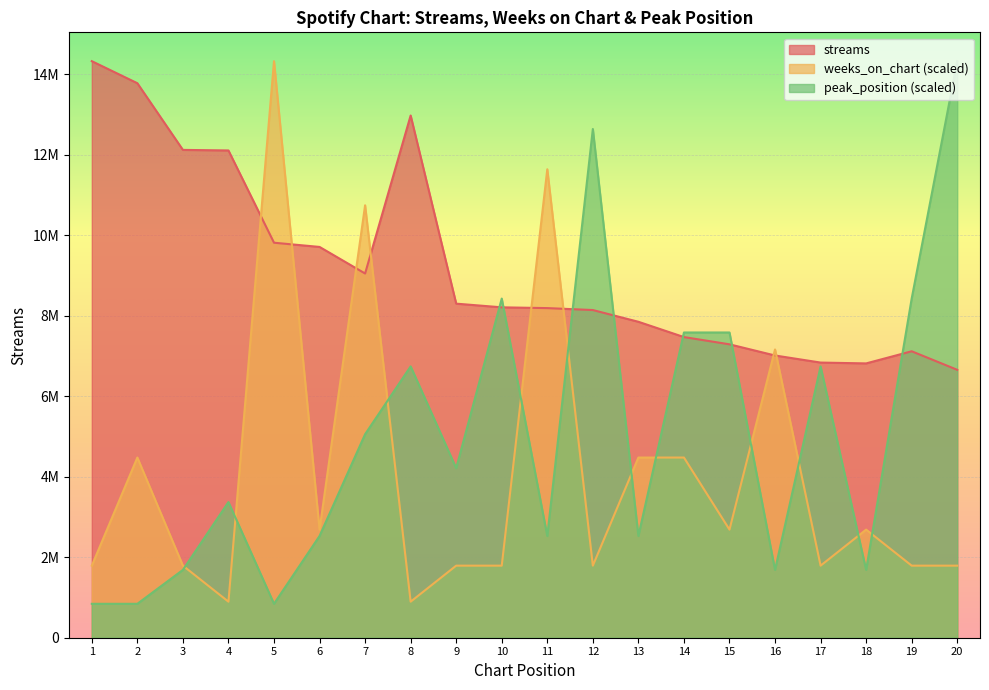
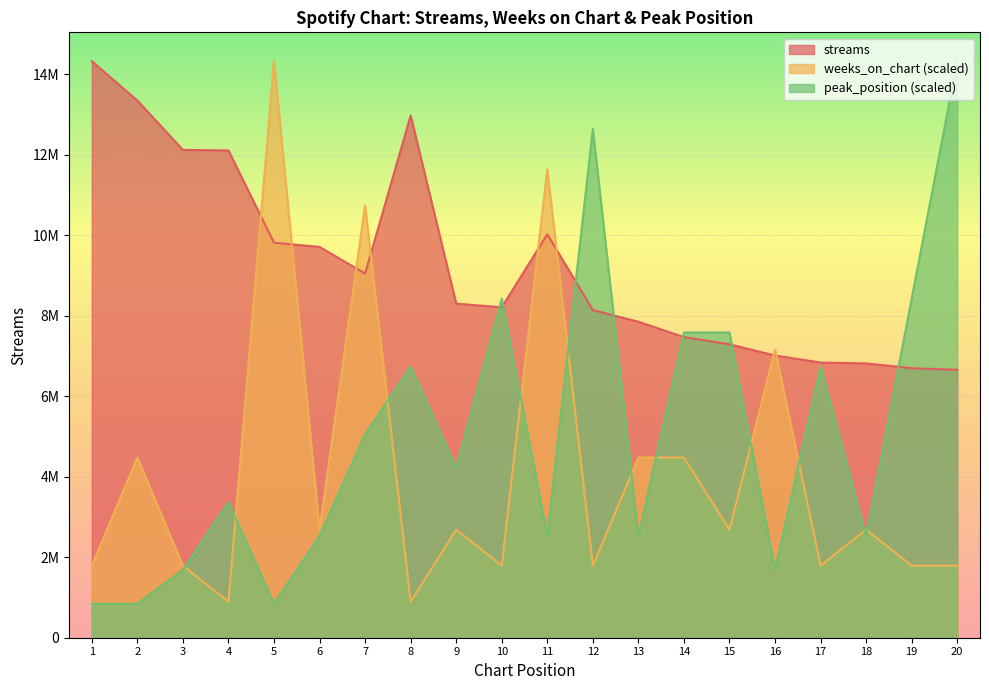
  {
    "streams": {
      "1": 14300000,
-     "2": 13800000,
+     "2": 13400000,
      "3": 12100000,
      "4": 12100000,
      "5": 9800000,
      "6": 9700000,
      "7": 9100000,
      "8": 13000000,
      "9": 8300000,
      "10": 8200000,
-     "11": 8200000,
+     "11": 10000000,
      "12": 8100000,
      "13": 7900000,
      "14": 7500000,
      "15": 7300000,
      "16": 7000000,
      "17": 6800000,
      "18": 6800000,
-     "19": 7100000,
+     "19": 6700000,
      "20": 6700000
    },
    "weeks_on_chart (scaled)": {
      "1": 1800000,
      "2": 4500000,
      "3": 1800000,
      "4": 900000,
      "5": 14300000,
      "6": 2700000,
      "7": 10700000,
      "8": 900000,
-     "9": 1800000,
+     "9": 2700000,
      "10": 1800000,
      "11": 11600000,
      "12": 1800000,
      "13": 4500000,
      "14": 4500000,
      "15": 2700000,
      "16": 7200000,
      "17": 1800000,
      "18": 2700000,
      "19": 1800000,
      "20": 1800000
    },
    "peak_position (scaled)": {
      "1": 800000,
      "2": 800000,
      "3": 1700000,
      "4": 3400000,
      "5": 800000,
      "6": 2500000,
      "7": 5100000,
      "8": 6700000,
      "9": 4200000,
      "10": 8400000,
      "11": 2500000,
      "12": 12600000,
      "13": 2500000,
      "14": 7600000,
      "15": 7600000,
      "16": 1700000,
      "17": 6700000,
-     "18": 1700000,
+     "18": 2500000,
      "19": 8400000
    }
  }
